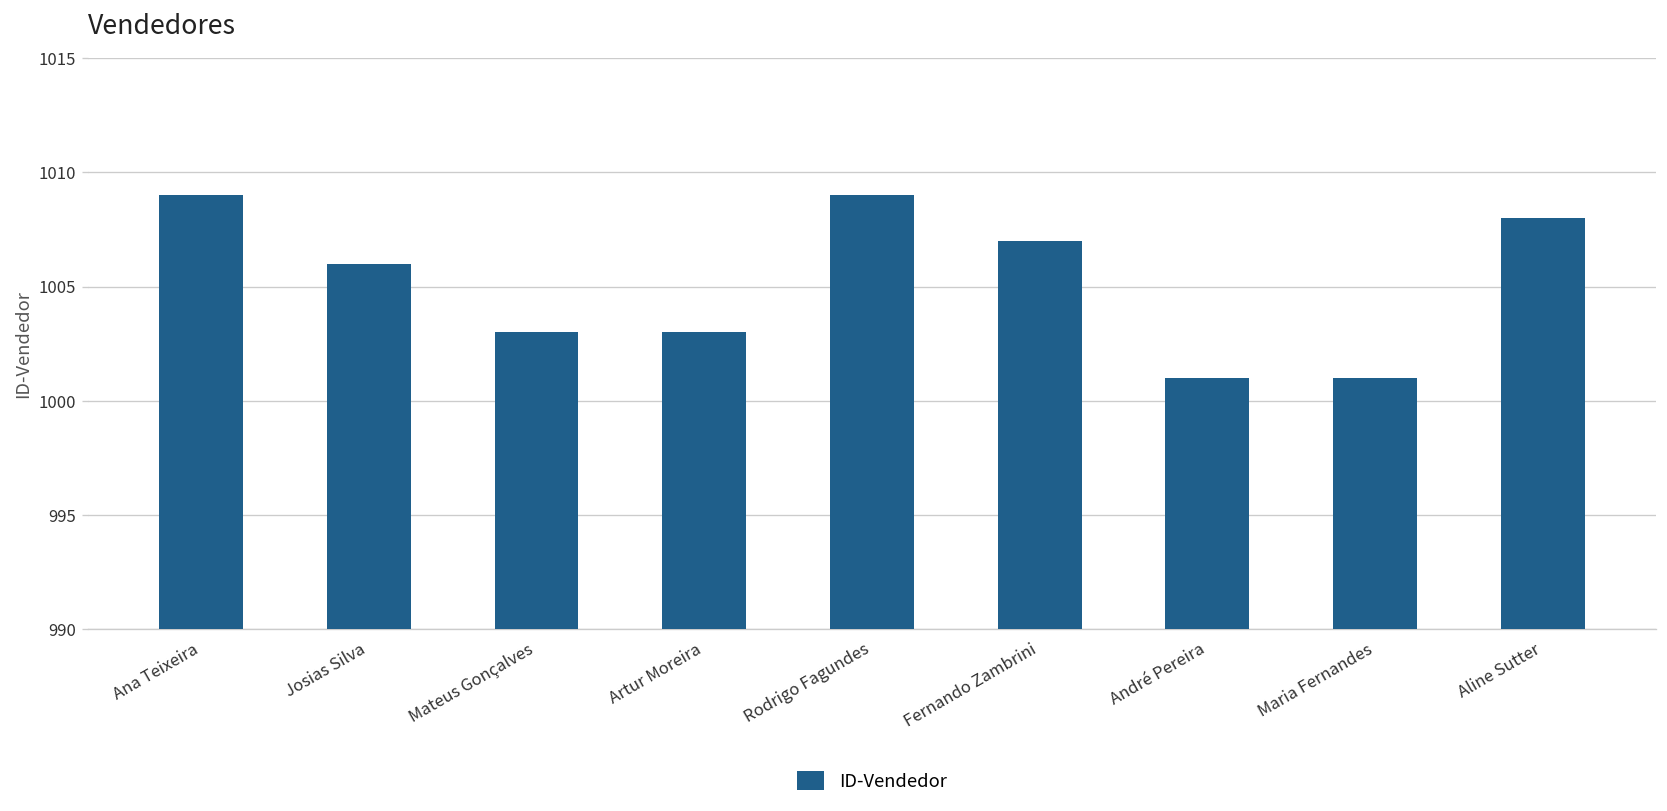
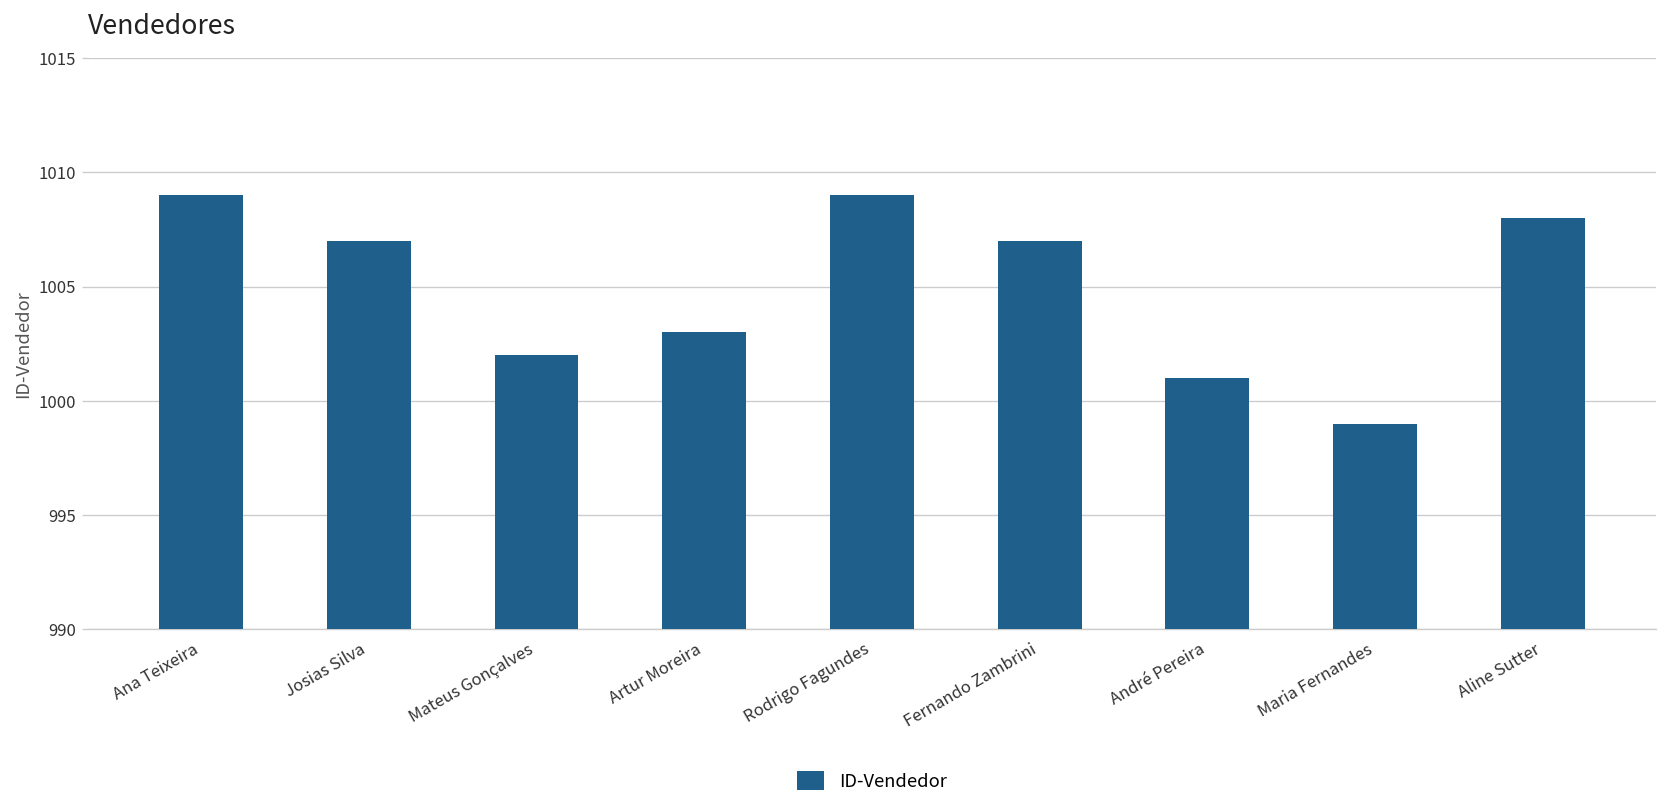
  {
    "Ana Teixeira": 1009,
-   "Josias Silva": 1006,
-   "Mateus Gonçalves": 1003,
+   "Josias Silva": 1007,
+   "Mateus Gonçalves": 1002,
    "Artur Moreira": 1003,
    "Rodrigo Fagundes": 1009,
    "Fernando Zambrini": 1007,
    "André Pereira": 1001,
-   "Maria Fernandes": 1001,
+   "Maria Fernandes": 999,
    "Aline Sutter": 1008
  }
